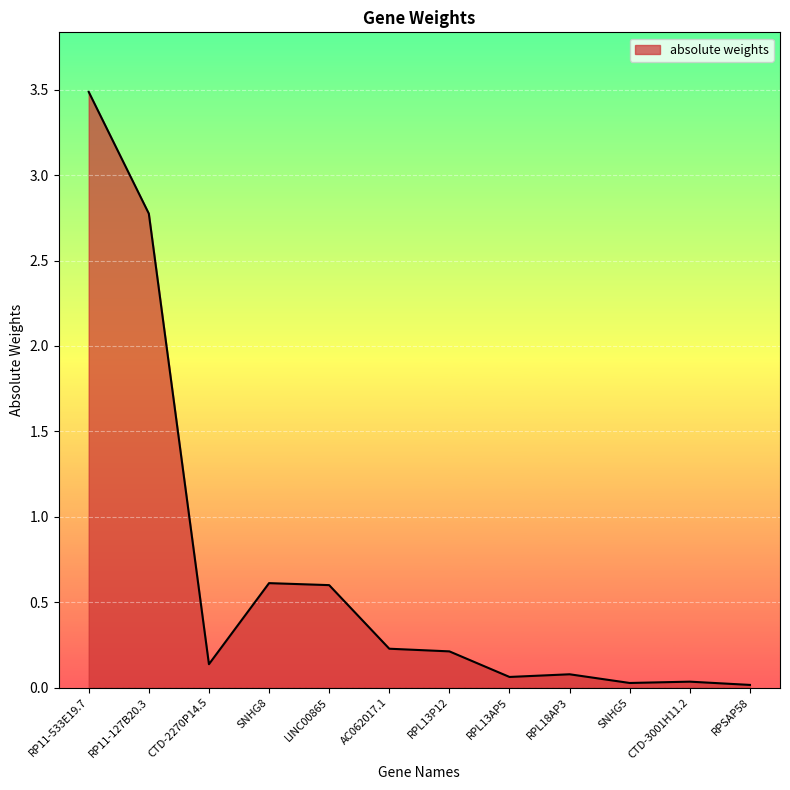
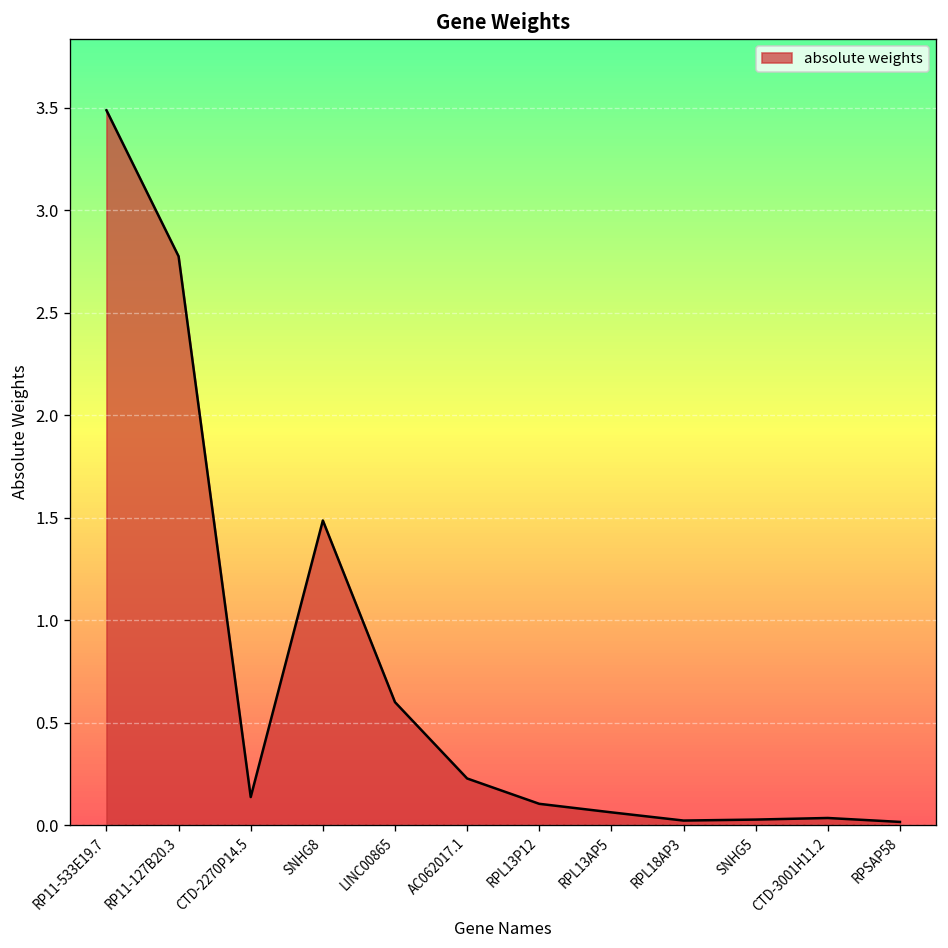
  {
    "RP11-533E19.7": 3.49,
    "RP11-127B20.3": 2.77,
    "CTD-2270P14.5": 0.14,
-   "SNHG8": 0.61,
+   "SNHG8": 1.49,
    "LINC00865": 0.60,
    "AC062017.1": 0.23,
-   "RPL13P12": 0.21,
+   "RPL13P12": 0.10,
    "RPL13AP5": 0.06,
-   "RPL18AP3": 0.08,
+   "RPL18AP3": 0.02,
    "SNHG5": 0.03,
    "CTD-3001H11.2": 0.03,
    "RPSAP58": 0.02
  }
